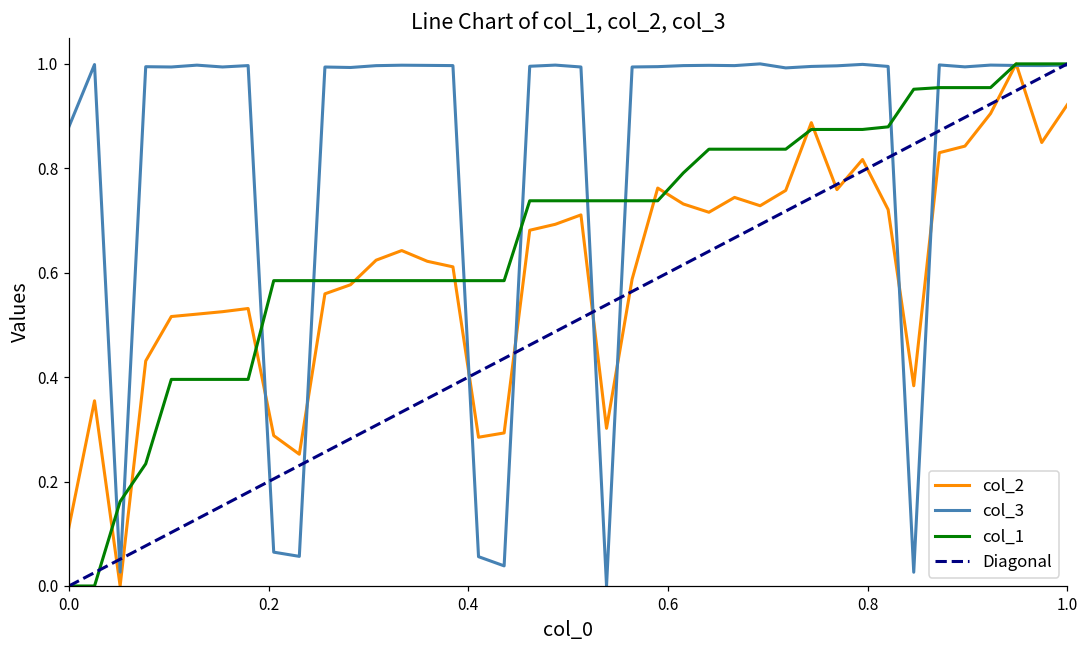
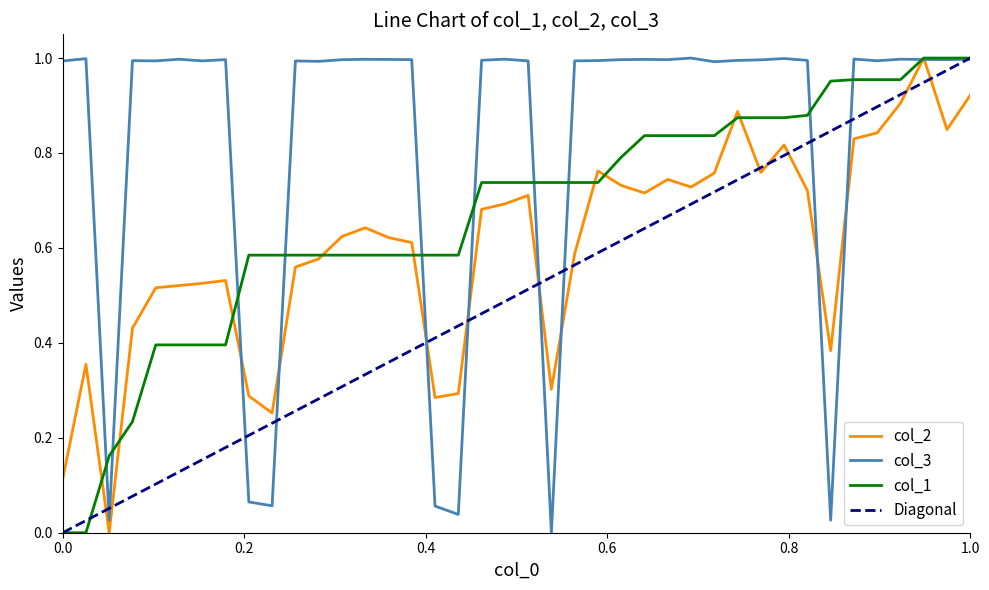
  {
    "col_2": {
      "0.0": 0.11,
      "1.0": 0.92
    },
    "col_3": {
-     "0.0": 0.88
+     "0.0": 0.99
    }
  }
